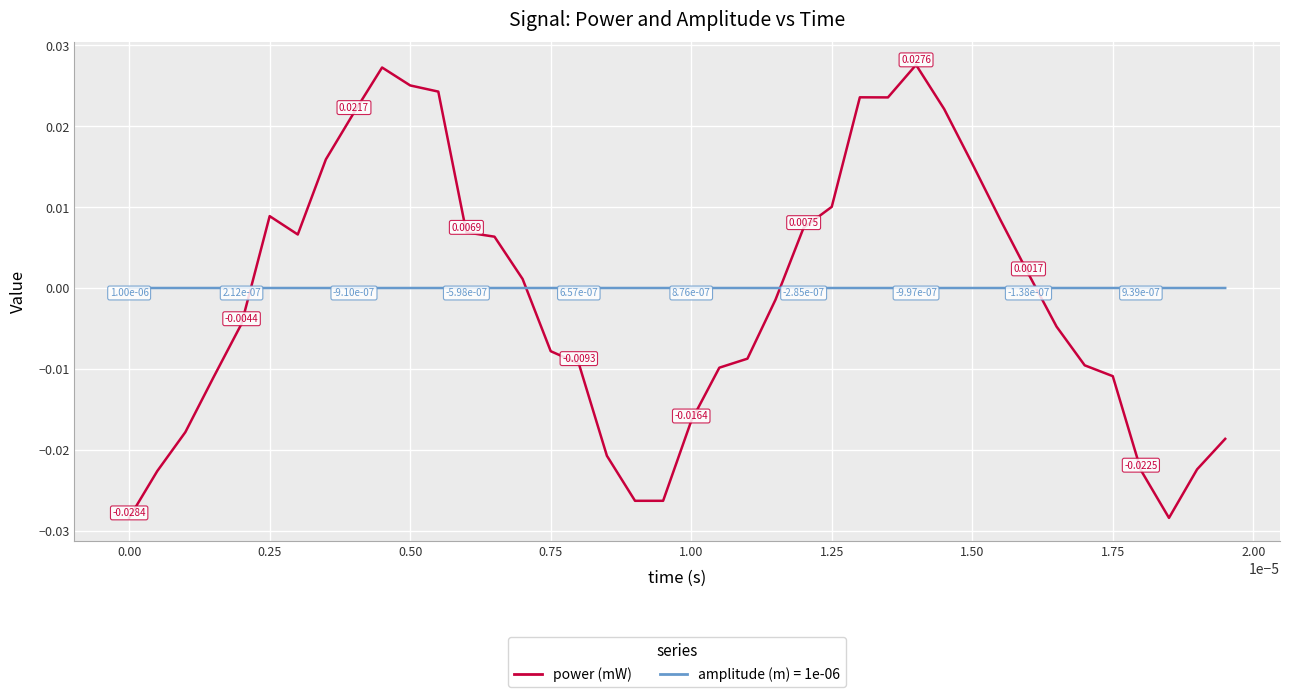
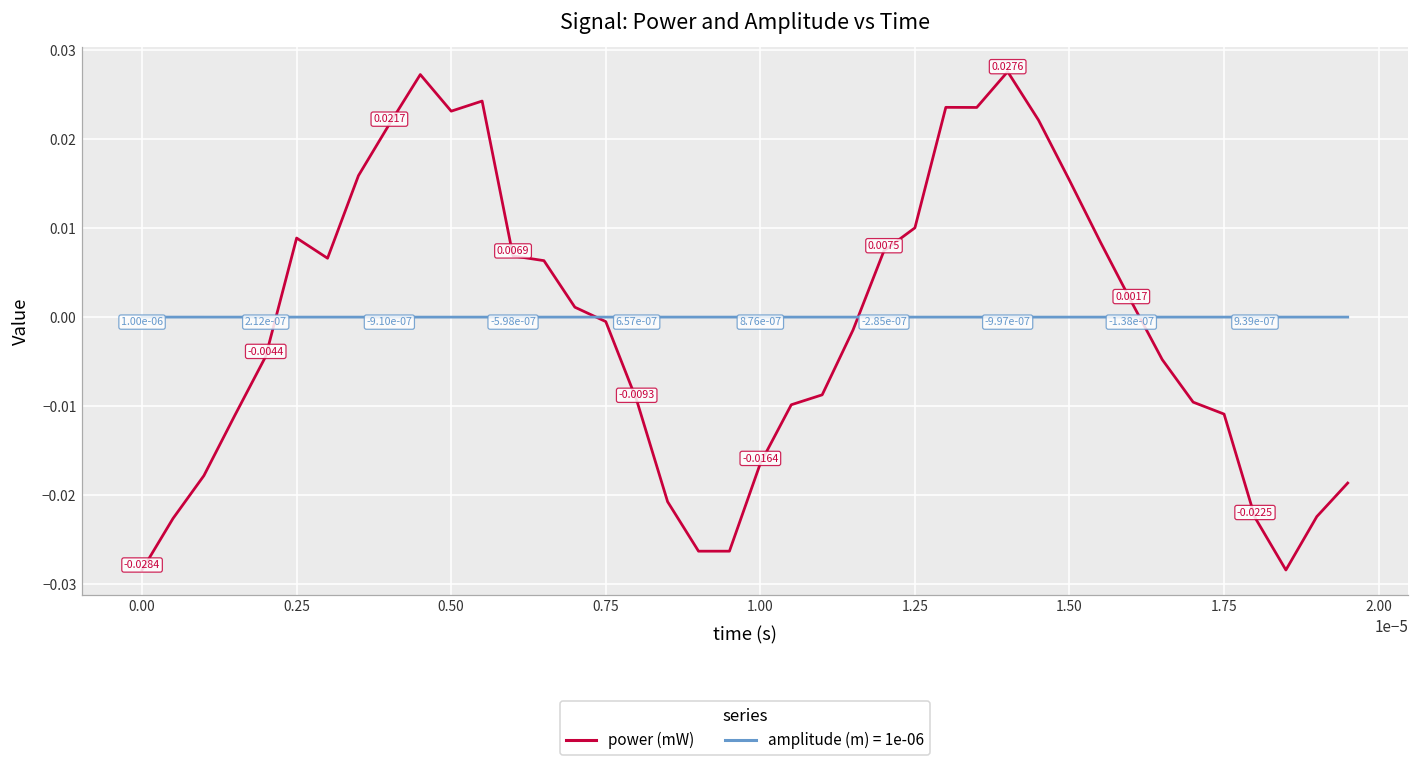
  {
    "power (mW)": {
      "0.25": 0.009,
-     "0.50": 0.025,
-     "0.75": -0.008,
+     "0.50": 0.023,
+     "0.75": -0.001,
      "1.25": 0.010,
      "1.50": 0.015,
      "1.75": -0.011
    },
    "amplitude (m) = 1e-06": {
      "0.50": 0.000,
      "1.50": 0.000
    }
  }
